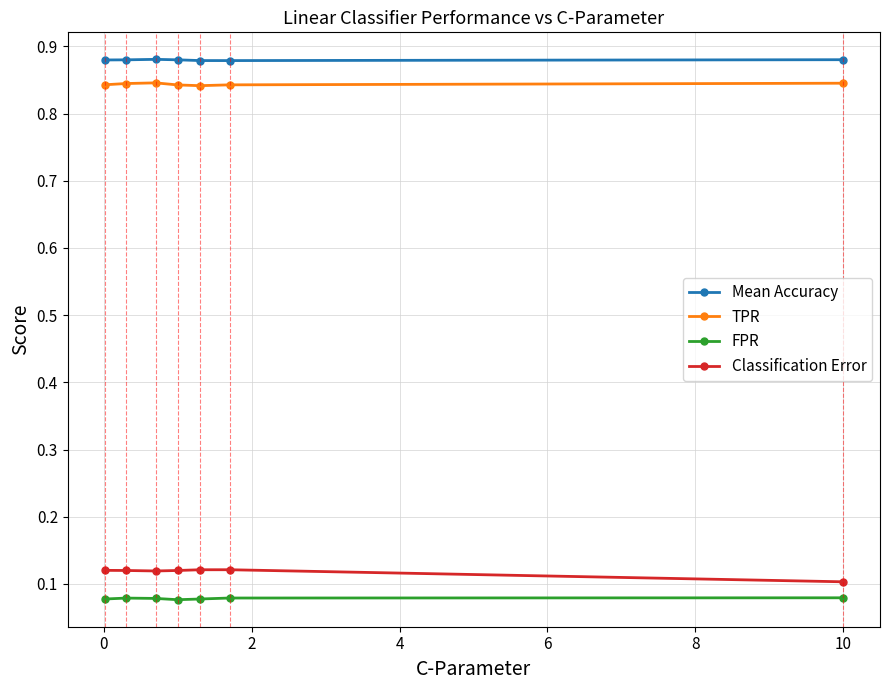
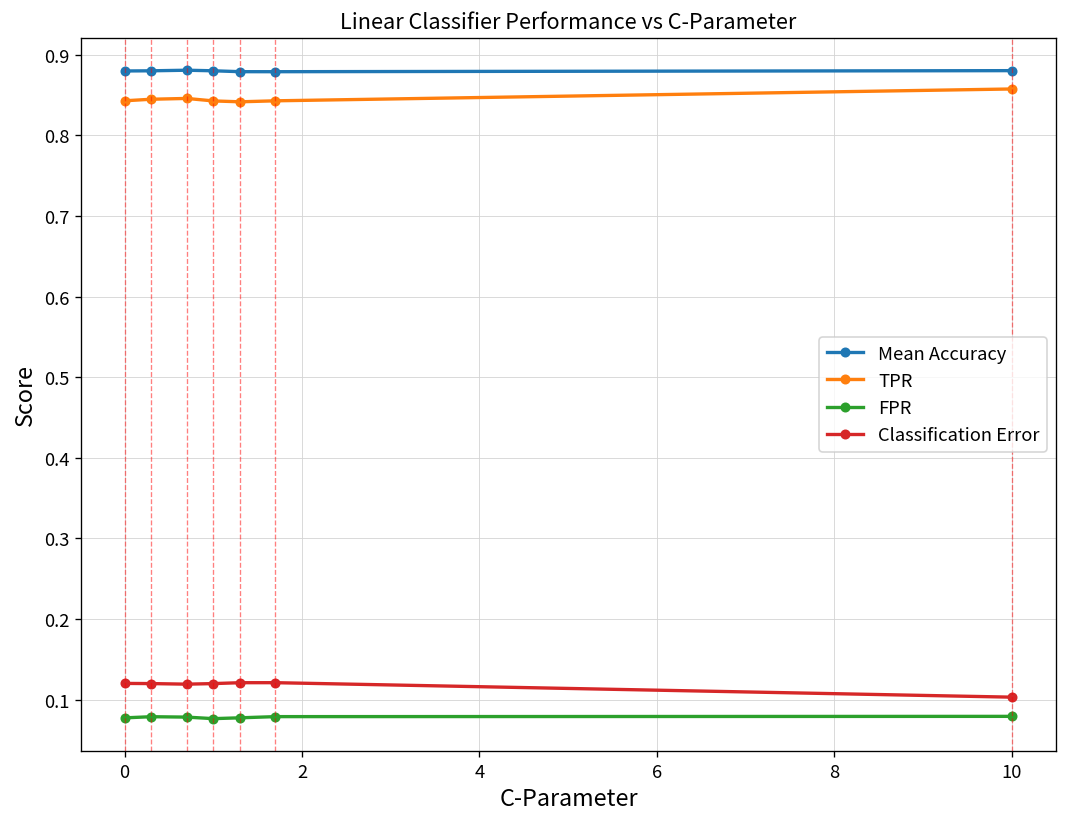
  {
    "Mean Accuracy": {
      "10": 0.88
    },
    "TPR": {
-     "10": 0.85
+     "10": 0.86
    },
    "FPR": {
      "10": 0.08
    },
    "Classification Error": {
      "10": 0.10
    }
  }
